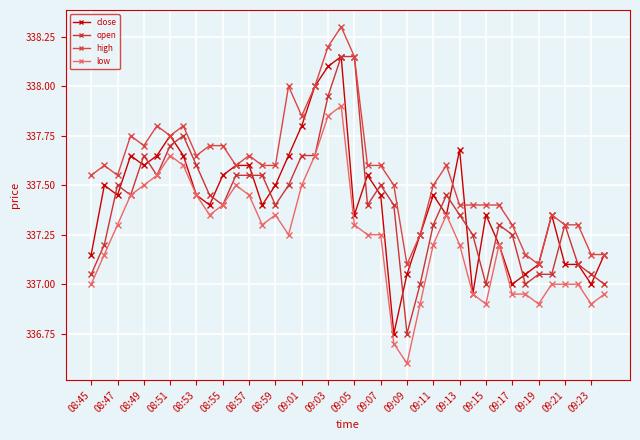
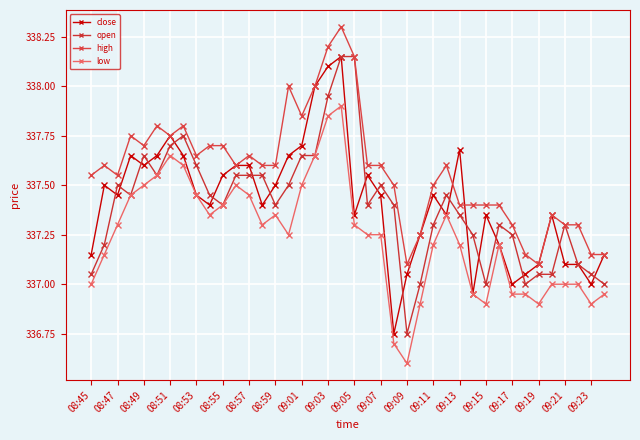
  {
    "close": {
      "08:45": 337.15,
      "08:47": 337.45,
      "08:49": 337.6,
      "08:55": 337.55,
      "08:57": 337.6,
      "08:59": 337.5,
-     "09:01": 337.8,
+     "09:01": 337.7,
      "09:03": 338.1,
      "09:05": 337.35,
      "09:07": 337.45,
      "09:09": 337.05,
      "09:11": 337.45,
      "09:13": 337.68,
      "09:15": 337.35,
      "09:17": 337.0,
      "09:21": 337.1,
      "09:23": 337.0
    }
  }
